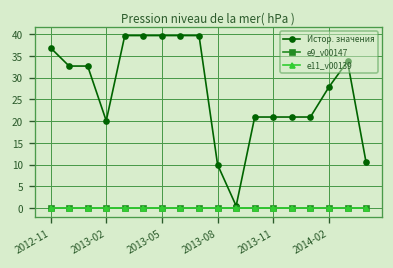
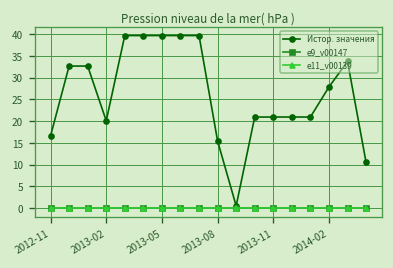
  {
    "Истор. значения": {
-     "2012-11": 37,
+     "2012-11": 17,
      "2013-02": 20,
      "2013-05": 40,
-     "2013-08": 10,
+     "2013-08": 15,
      "2013-11": 21,
      "2014-02": 28
    },
    "e11_v00139": {
      "2012-11": 0,
      "2013-02": 0,
      "2013-05": 0,
      "2013-08": 0,
      "2013-11": 0,
      "2014-02": 0
    }
  }
